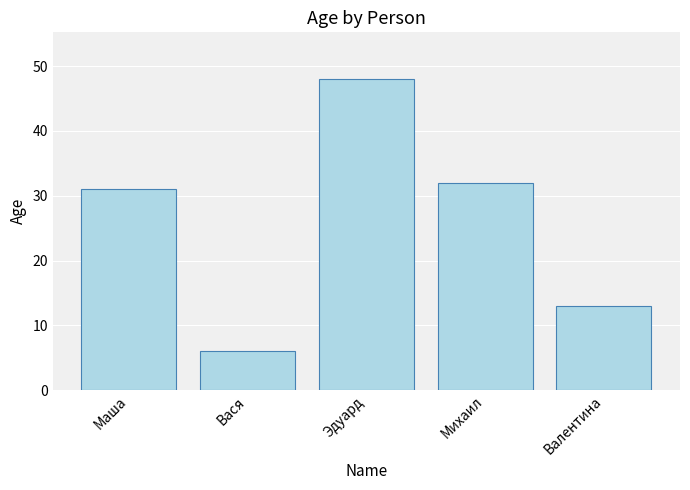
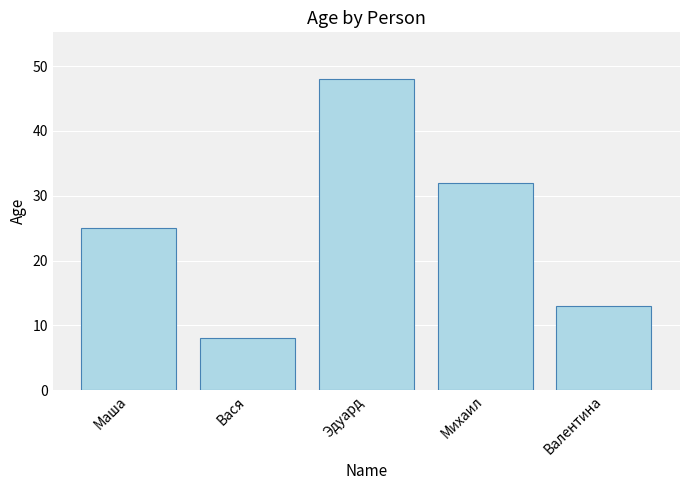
  {
-   "Маша": 31,
-   "Вася": 6,
+   "Маша": 25,
+   "Вася": 8,
    "Эдуард": 48,
    "Михаил": 32,
    "Валентина": 13
  }
